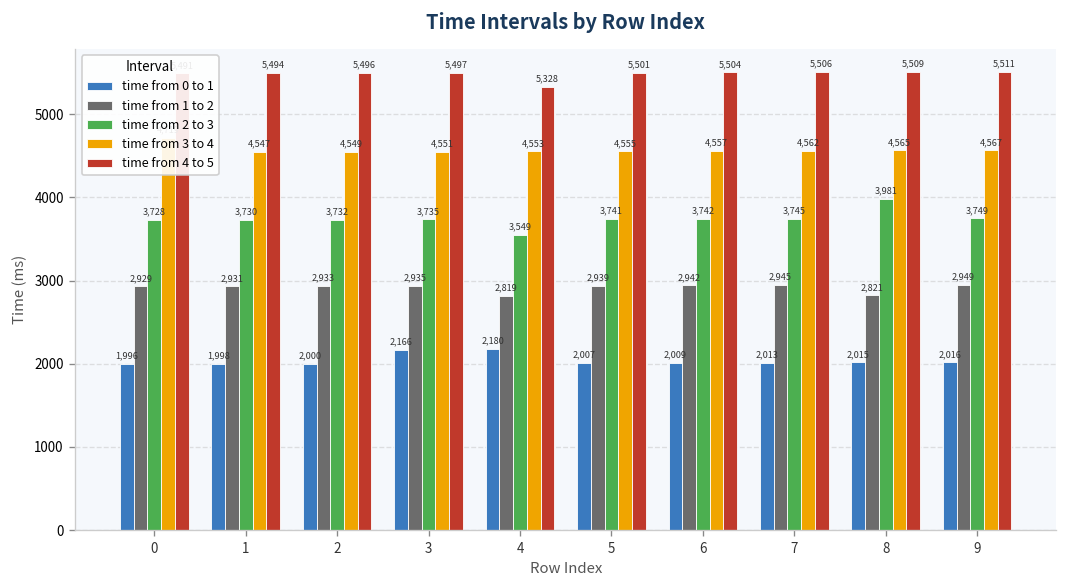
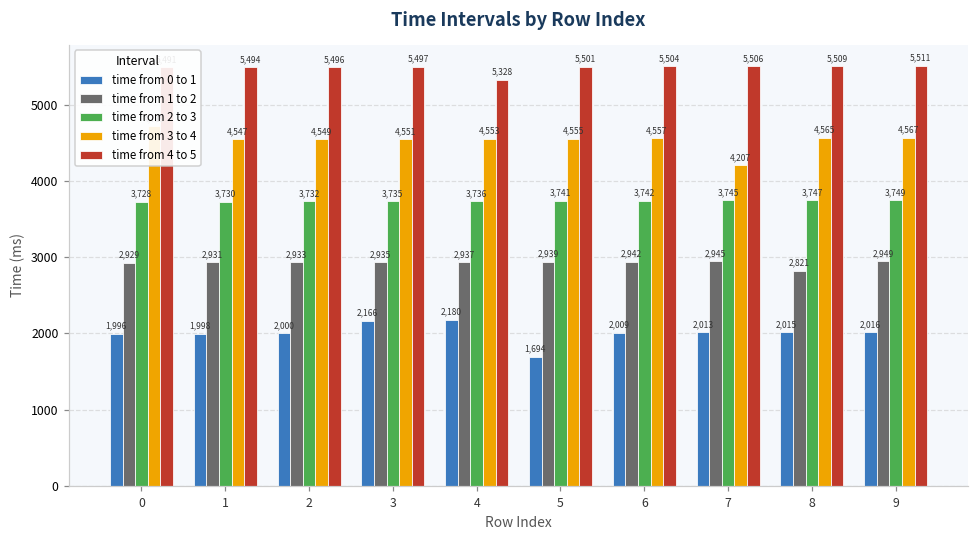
  {
    "time from 0 to 1": {
      "0": "1,996",
      "1": "1,998",
      "2": "2,000",
      "3": "2,166",
      "4": "2,180",
-     "5": "2,007",
+     "5": "1,694",
      "6": "2,009",
      "7": "2,013",
      "8": "2,015",
      "9": "2,016"
    },
    "time from 1 to 2": {
      "0": "2,929",
      "1": "2,931",
      "2": "2,933",
      "3": "2,935",
-     "4": "2,819",
+     "4": "2,937",
      "5": "2,939",
      "6": "2,942",
      "7": "2,945",
      "8": "2,821",
      "9": "2,949"
    },
    "time from 2 to 3": {
      "0": "3,728",
      "1": "3,730",
      "2": "3,732",
      "3": "3,735",
-     "4": "3,549",
+     "4": "3,736",
      "5": "3,741",
      "6": "3,742",
      "7": "3,745",
-     "8": "3,981",
+     "8": "3,747",
      "9": "3,749"
    },
    "time from 3 to 4": {
      "1": "4,547",
      "2": "4,549",
      "3": "4,551",
      "4": "4,553",
      "5": "4,555",
      "6": "4,557",
-     "7": "4,562",
+     "7": "4,207",
      "8": "4,565",
      "9": "4,567"
    },
    "time from 4 to 5": {
      "1": "5,494",
      "2": "5,496",
      "3": "5,497",
      "4": "5,328",
      "5": "5,501",
      "6": "5,504",
      "7": "5,506",
      "8": "5,509",
      "9": "5,511"
    }
  }
